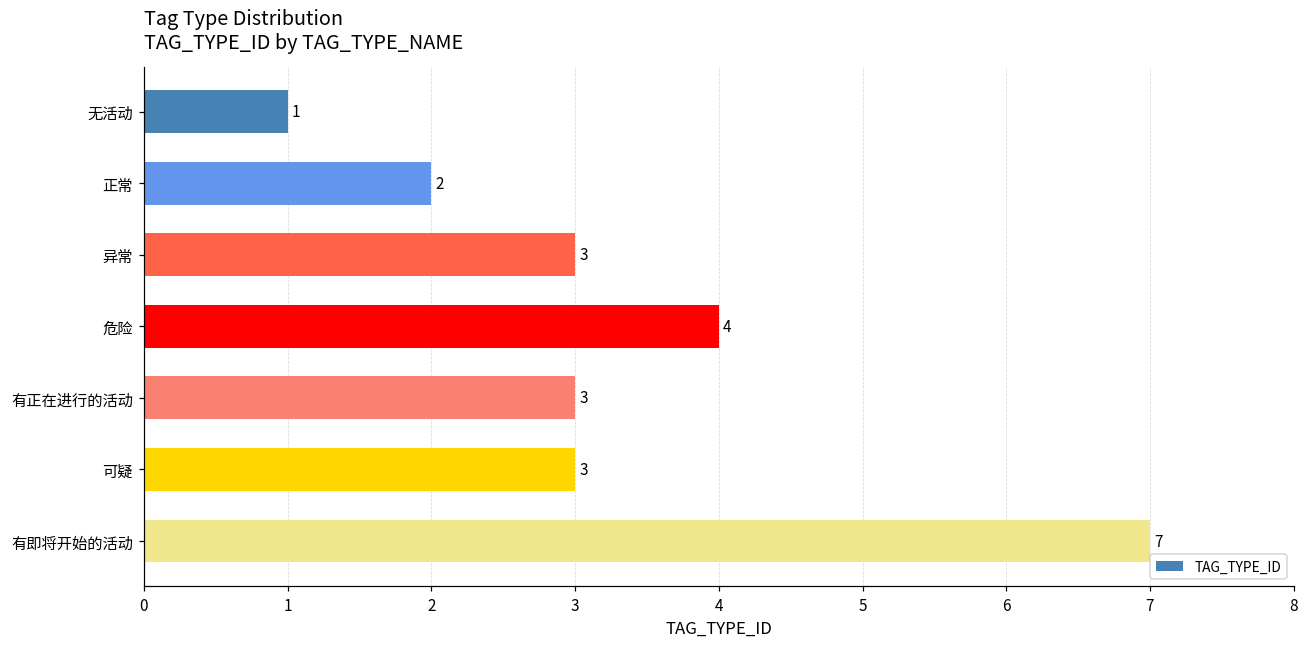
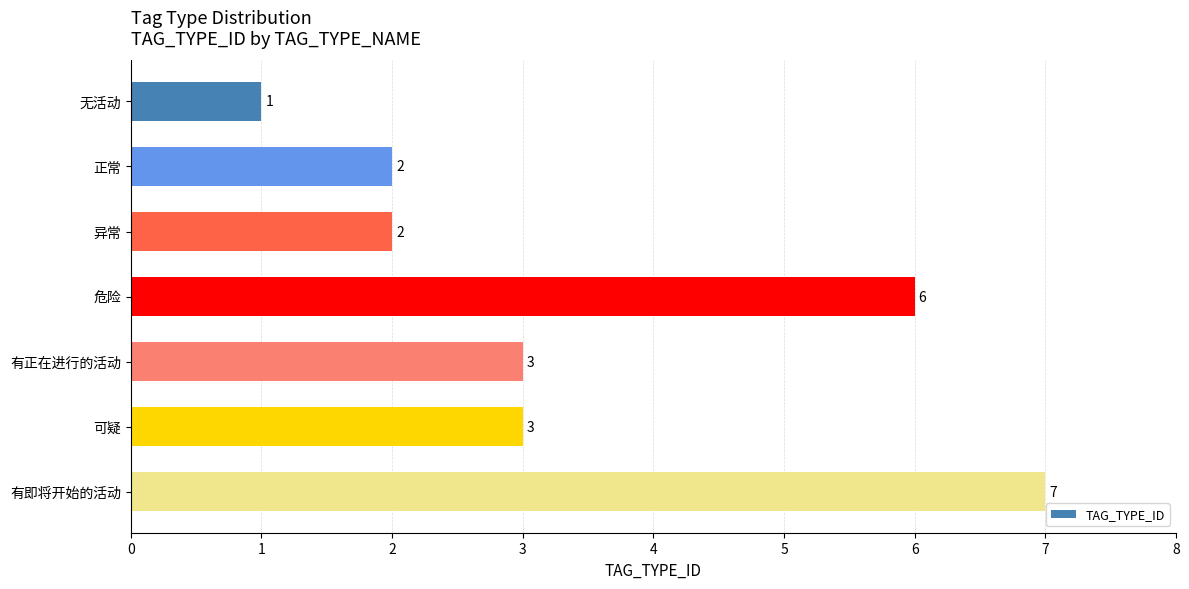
  {
    "无活动": 1,
    "正常": 2,
-   "异常": 3,
-   "危险": 4,
+   "异常": 2,
+   "危险": 6,
    "有正在进行的活动": 3,
    "可疑": 3,
    "有即将开始的活动": 7
  }
